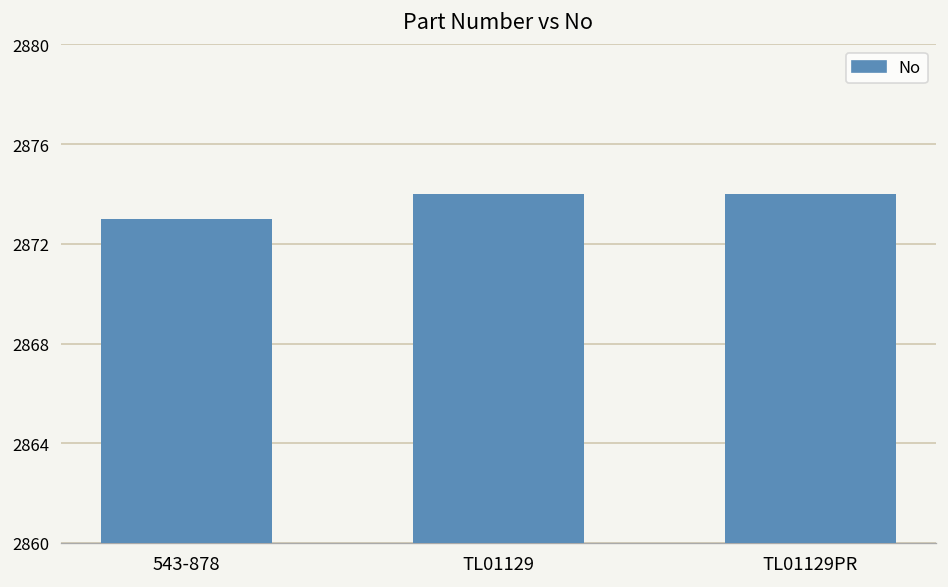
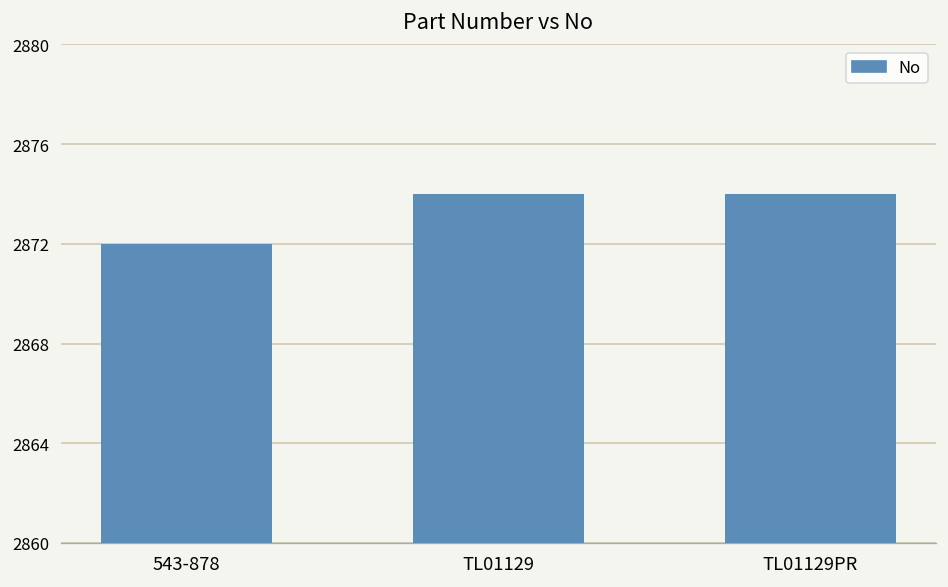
  {
-   "543-878": 2873,
+   "543-878": 2872,
    "TL01129": 2874,
    "TL01129PR": 2874
  }
